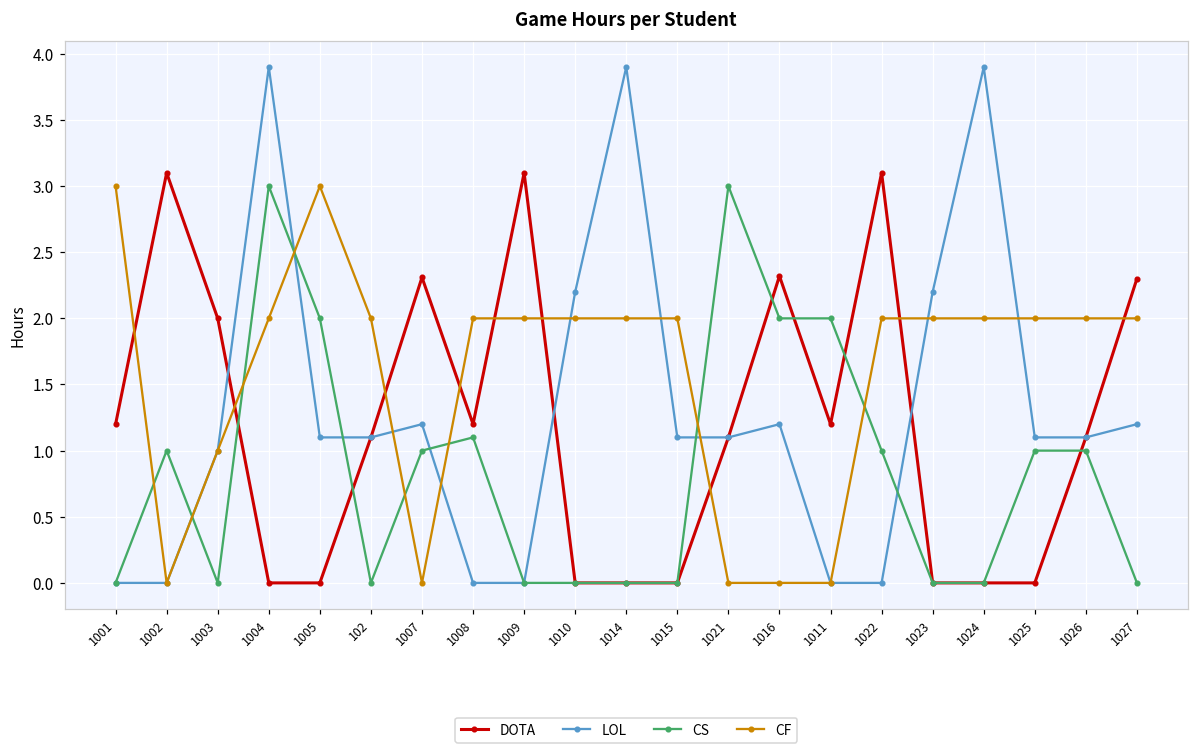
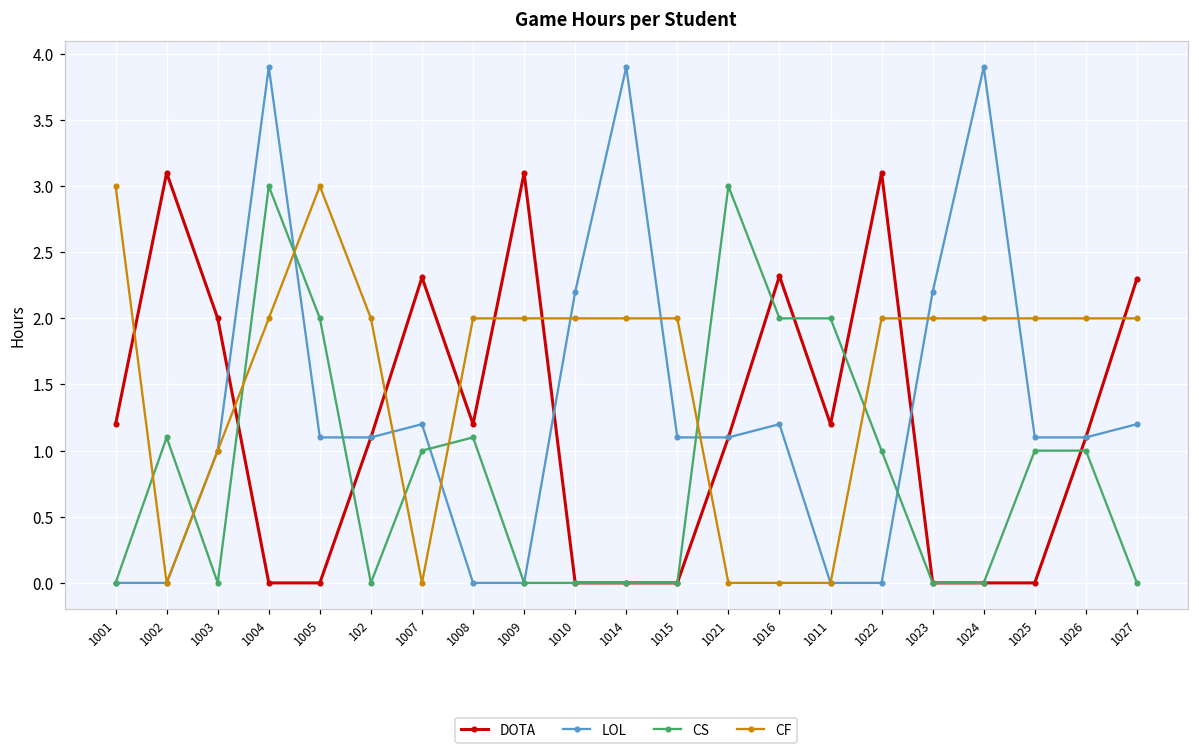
  {
    "DOTA": {
      "1001": 1.2,
      "1002": 3.1,
      "1003": 2.0,
      "1004": 0.0,
      "1005": 0.0,
      "1007": 2.3,
      "1008": 1.2,
      "1009": 3.1,
      "1016": 2.3,
      "1011": 1.2,
      "1022": 3.1,
      "1025": 0.0,
      "1027": 2.3
    },
    "LOL": {
      "1004": 3.9,
      "1005": 1.1,
      "1007": 1.2,
      "1008": 0.0,
      "1010": 2.2,
      "1014": 3.9,
      "1015": 1.1,
      "1016": 1.2,
      "1022": 0.0,
      "1023": 2.2,
      "1024": 3.9,
      "1025": 1.1,
      "1027": 1.2
    },
    "CS": {
-     "1002": 1.0,
+     "1002": 1.1,
      "1003": 0.0,
      "1004": 3.0,
      "1005": 2.0,
      "102": 0.0,
      "1007": 1.0,
      "1008": 1.1,
      "1021": 3.0,
      "1016": 2.0,
      "1011": 2.0,
      "1022": 1.0,
      "1025": 1.0,
      "1026": 1.0,
      "1027": 0.0
    },
    "CF": {
      "1001": 3.0,
      "1004": 2.0,
      "1005": 3.0,
      "102": 2.0,
      "1007": 0.0,
      "1008": 2.0,
      "1009": 2.0,
      "1010": 2.0,
      "1014": 2.0,
      "1015": 2.0,
      "1021": 0.0,
      "1016": 0.0,
      "1022": 2.0,
      "1023": 2.0,
      "1024": 2.0,
      "1025": 2.0,
      "1026": 2.0,
      "1027": 2.0
    }
  }
